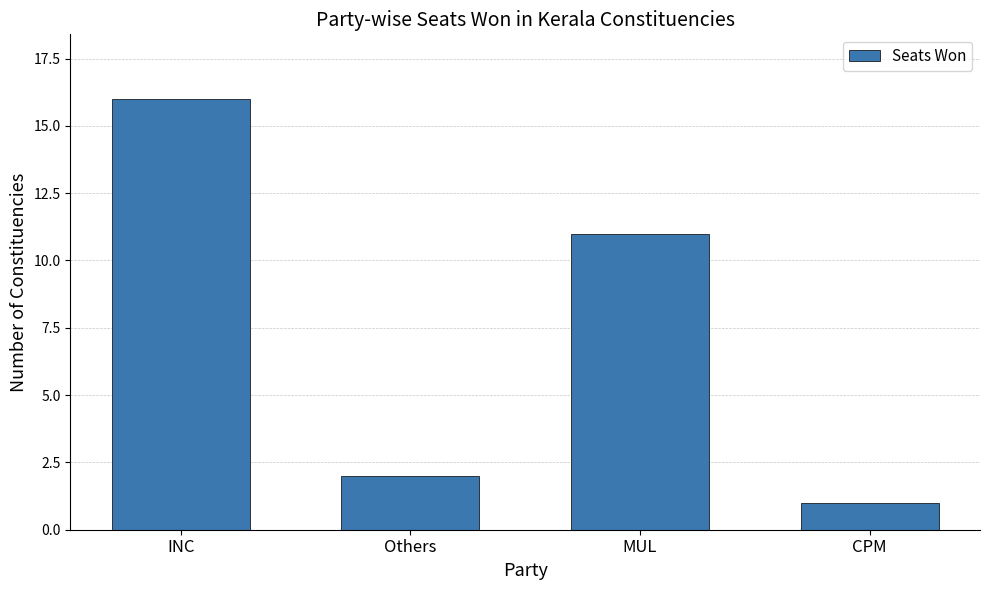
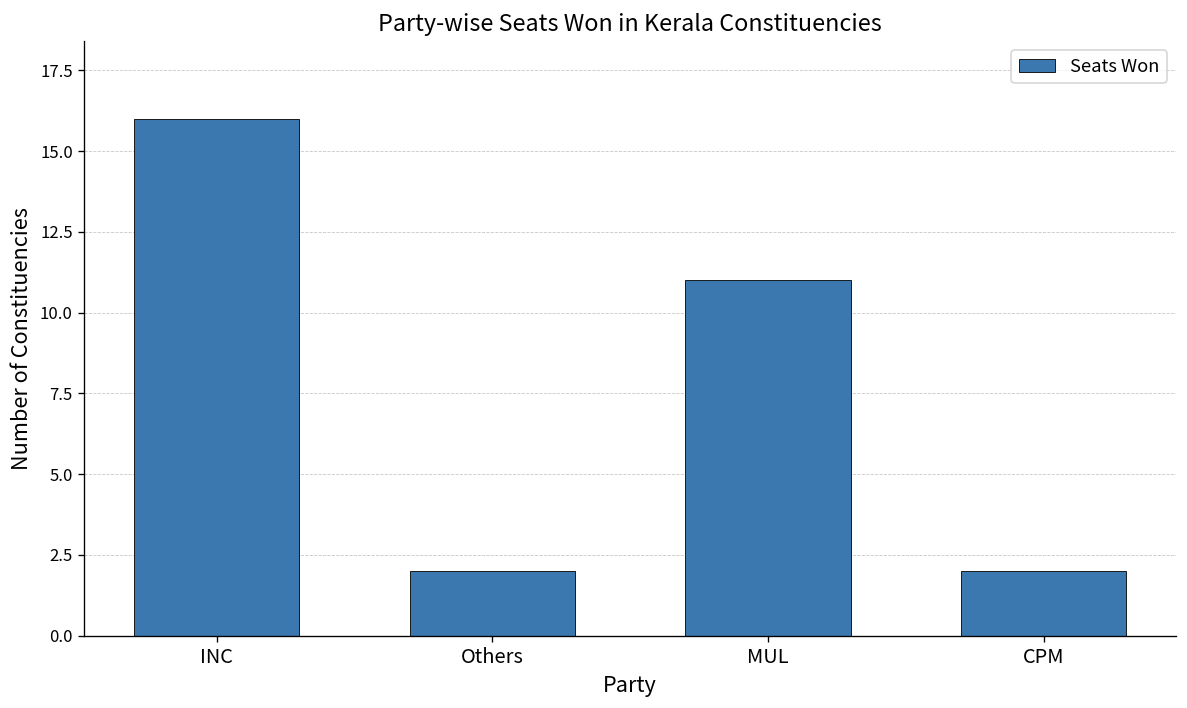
  {
    "INC": 16,
    "Others": 2,
    "MUL": 11,
-   "CPM": 1
+   "CPM": 2
  }
